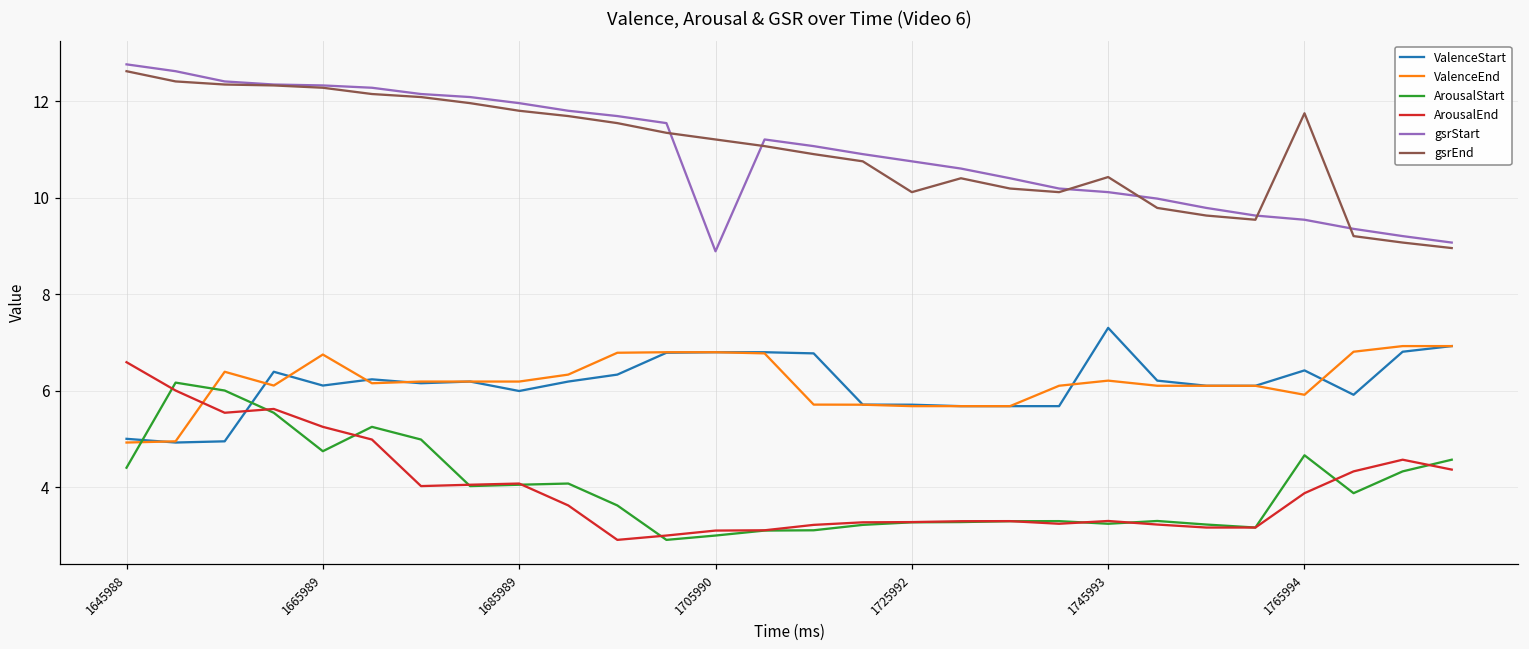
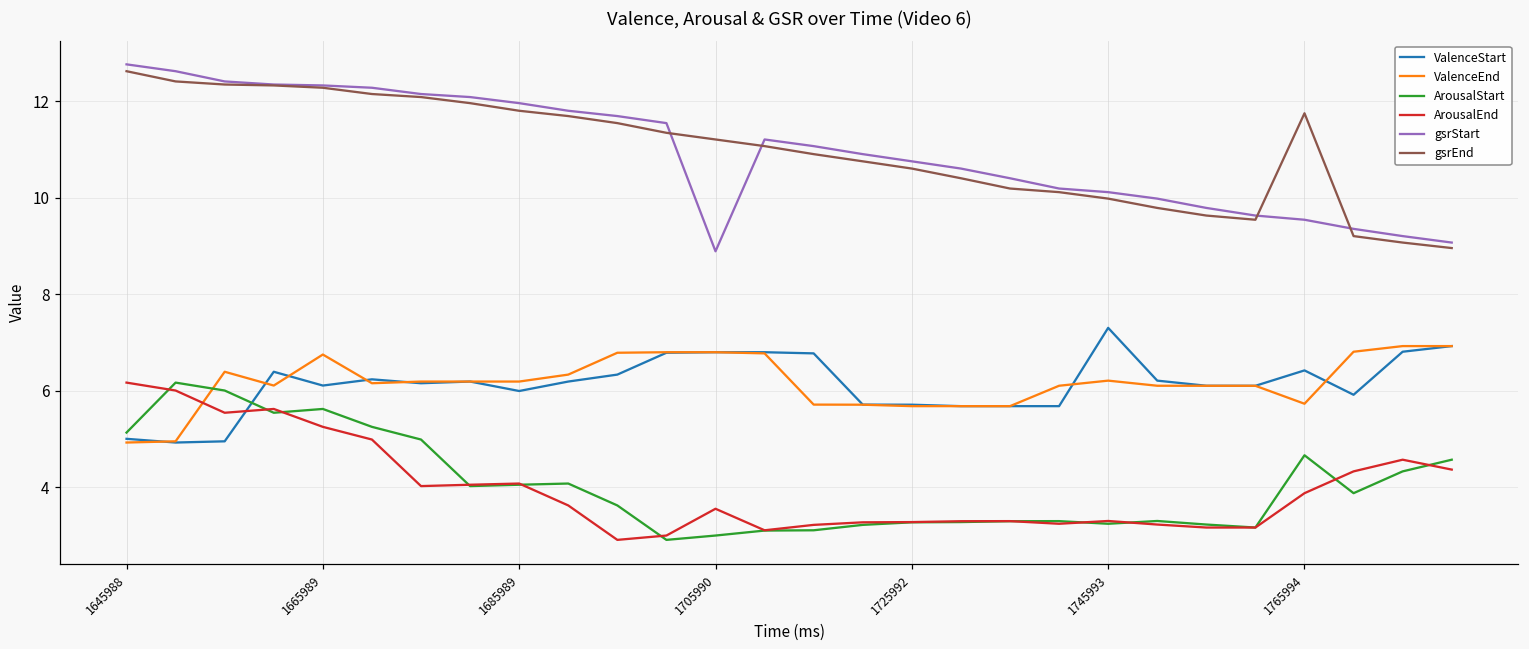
  {
    "ValenceStart": {
      "1645988": 5.0,
      "1665989": 6.1,
      "1685989": 6.0,
      "1745993": 7.3,
      "1765994": 6.4
    },
    "ValenceEnd": {
      "1645988": 4.9,
      "1665989": 6.7,
      "1685989": 6.2,
      "1745993": 6.2,
-     "1765994": 5.9
+     "1765994": 5.7
    },
    "ArousalStart": {
-     "1645988": 4.4,
-     "1665989": 4.7,
+     "1645988": 5.1,
+     "1665989": 5.6,
      "1705990": 3.0,
      "1745993": 3.2,
      "1765994": 4.7
    },
    "ArousalEnd": {
-     "1645988": 6.6,
+     "1645988": 6.2,
      "1665989": 5.2,
-     "1705990": 3.1,
+     "1705990": 3.6,
      "1745993": 3.3,
      "1765994": 3.9
    },
    "gsrStart": {
      "1645988": 12.8,
      "1685989": 12.0,
      "1705990": 8.9,
      "1725992": 10.8,
      "1745993": 10.1,
      "1765994": 9.5
    },
    "gsrEnd": {
      "1645988": 12.6,
      "1685989": 11.8,
      "1705990": 11.2,
-     "1725992": 10.1,
-     "1745993": 10.4,
+     "1725992": 10.6,
+     "1745993": 10.0,
      "1765994": 11.7
    }
  }
